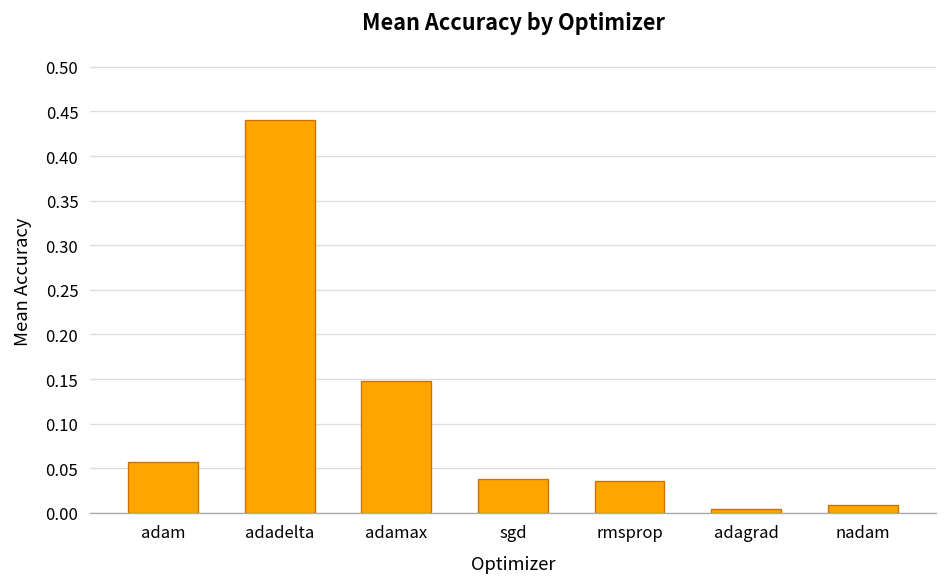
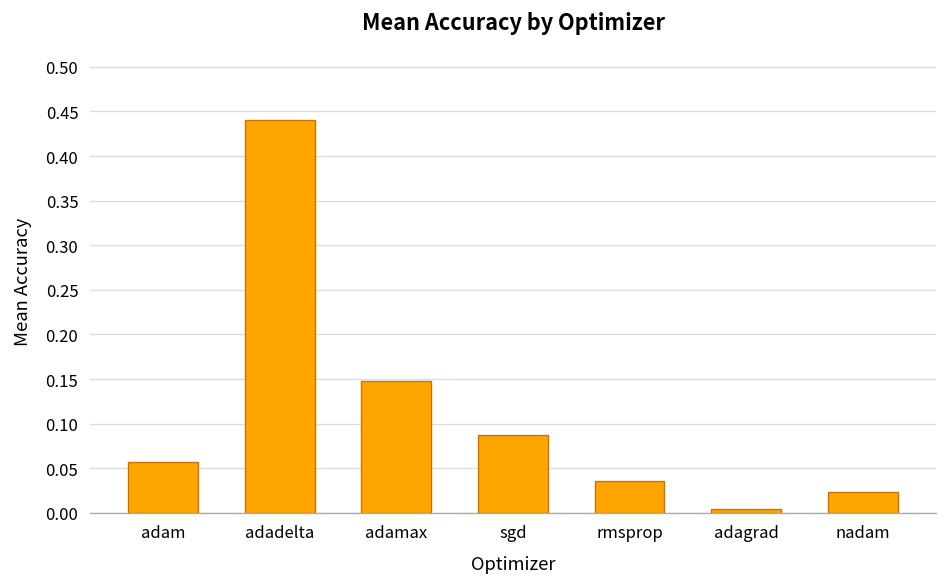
  {
    "adam": 0.06,
    "adadelta": 0.44,
    "adamax": 0.15,
-   "sgd": 0.04,
+   "sgd": 0.09,
    "rmsprop": 0.04,
    "adagrad": 0.00,
-   "nadam": 0.01
+   "nadam": 0.02
  }
